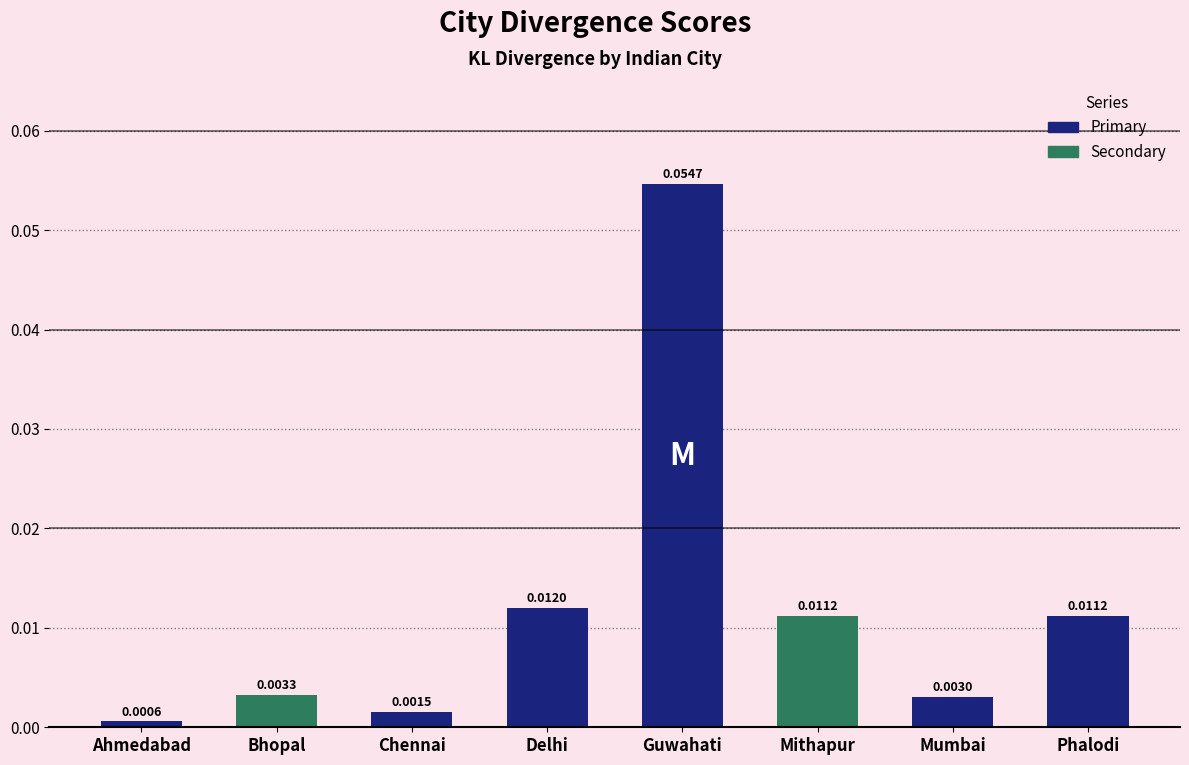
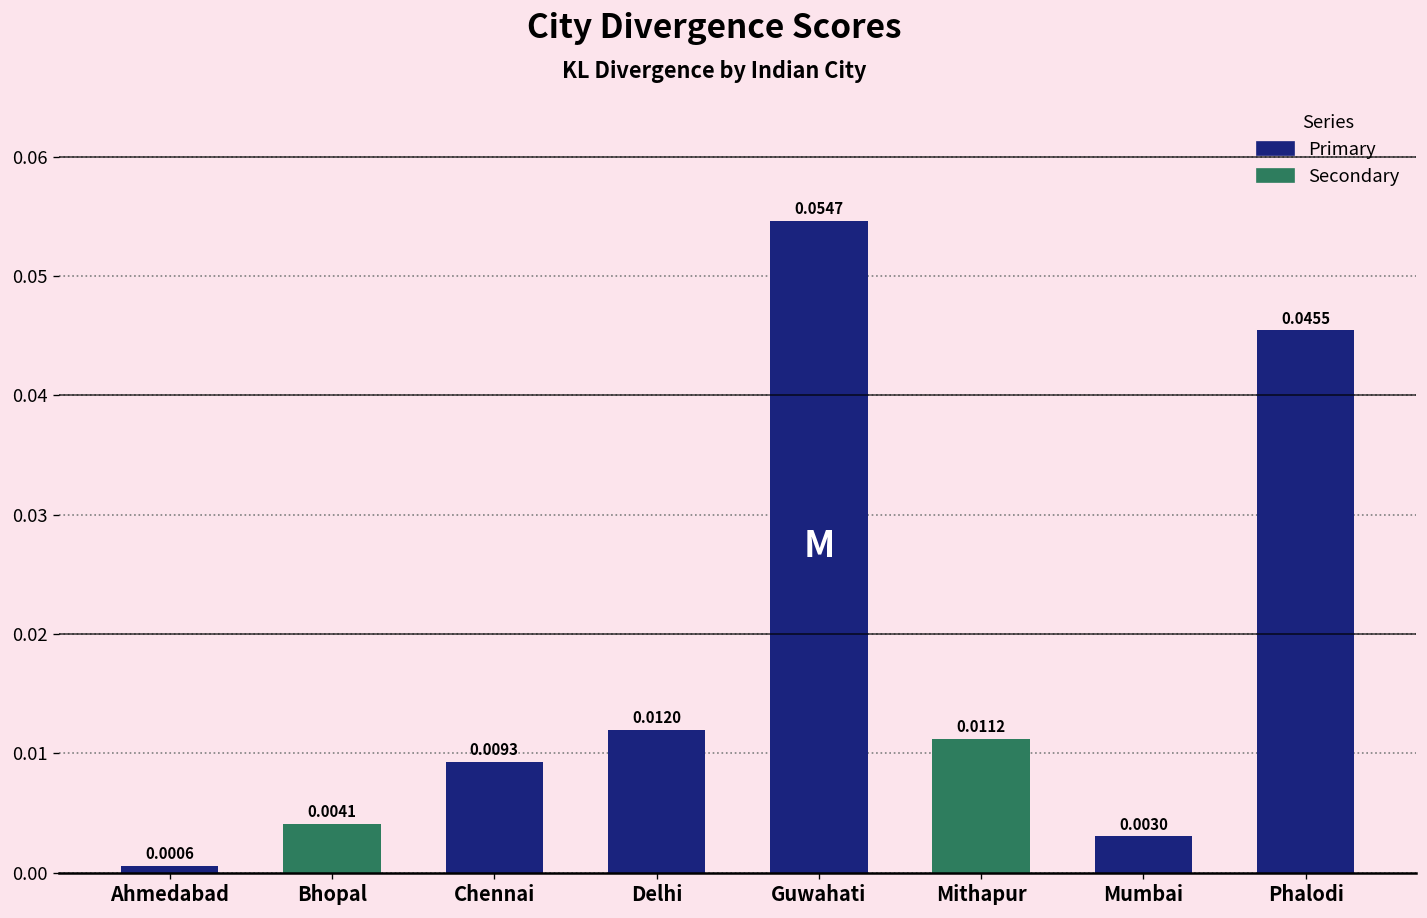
  {
    "Ahmedabad": 0.0006,
-   "Bhopal": 0.0033,
-   "Chennai": 0.0015,
+   "Bhopal": 0.0041,
+   "Chennai": 0.0093,
    "Delhi": 0.0120,
    "Guwahati": 0.0547,
    "Mithapur": 0.0112,
    "Mumbai": 0.0030,
-   "Phalodi": 0.0112
+   "Phalodi": 0.0455
  }
